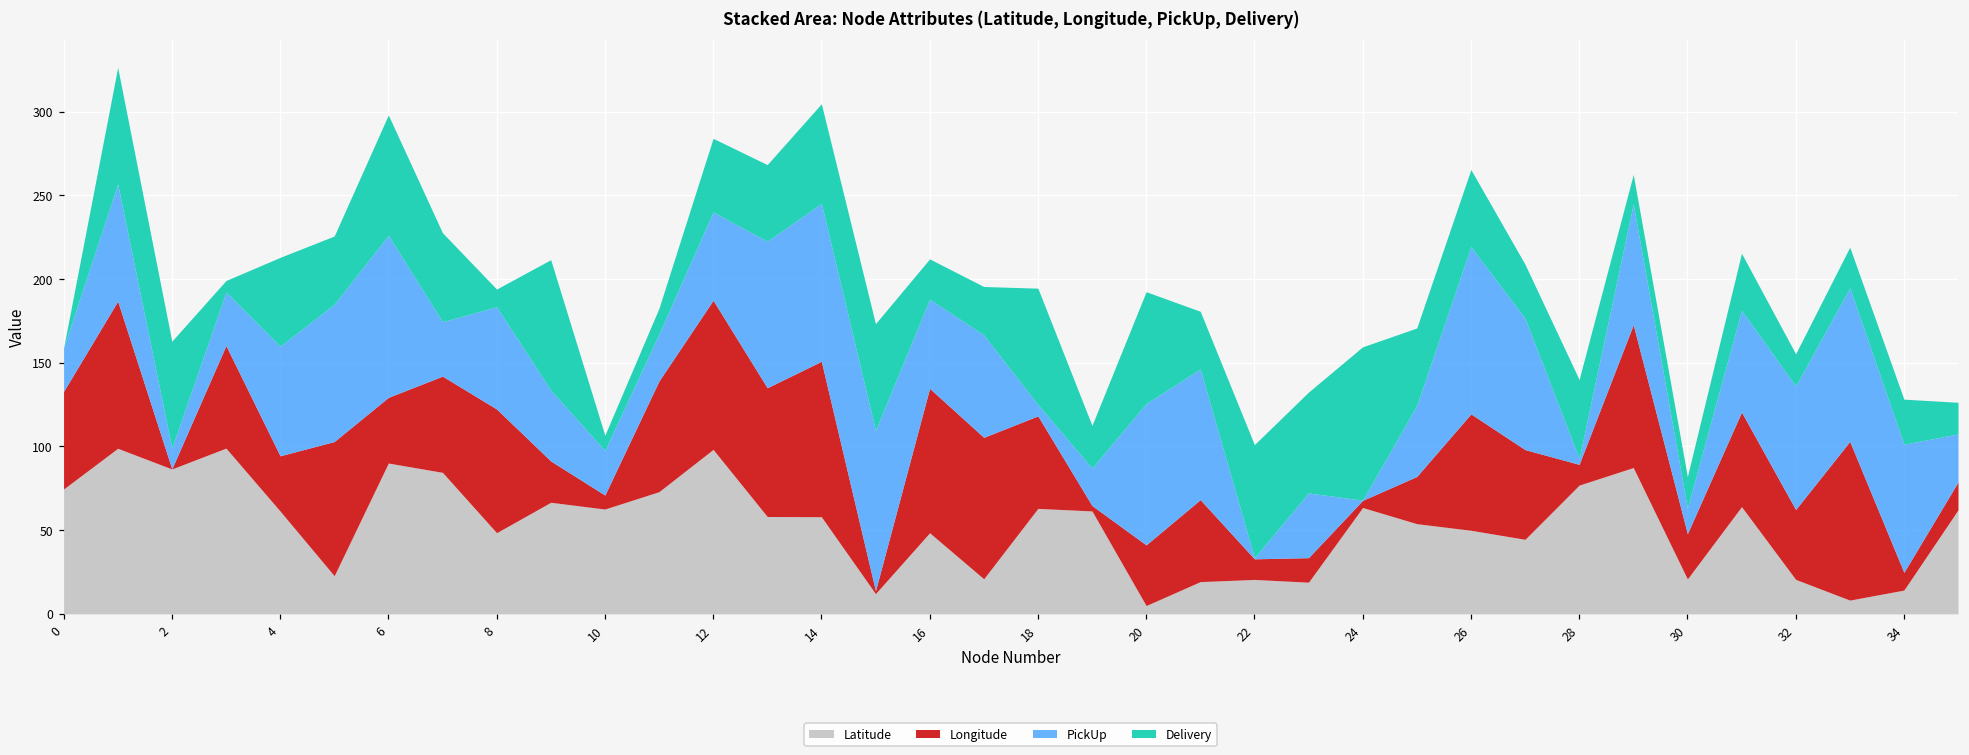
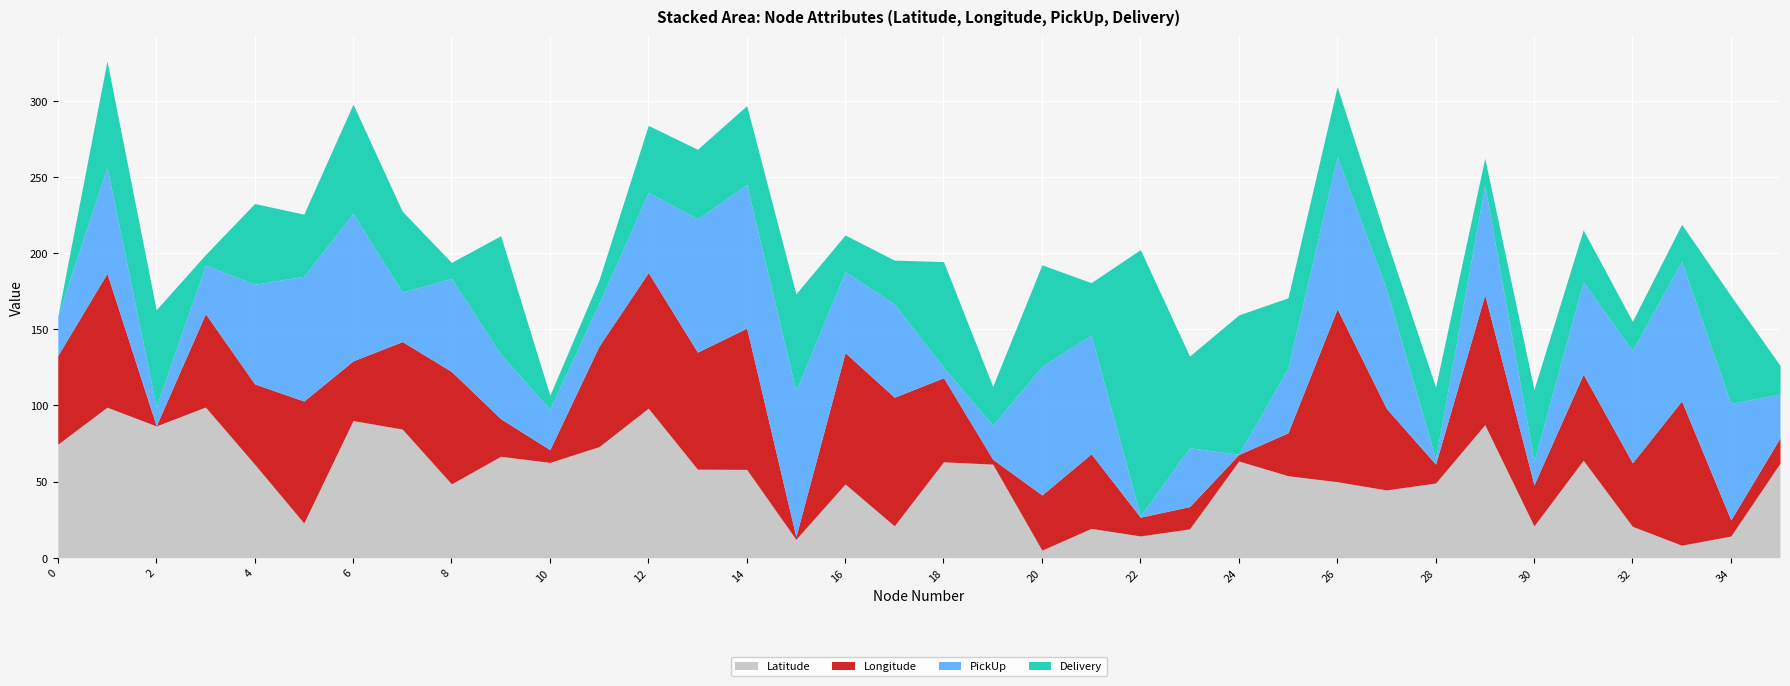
  {
    "Latitude": {
      "0": 75,
      "4": 61,
      "6": 90,
      "8": 48,
      "10": 63,
      "12": 98,
      "14": 58,
      "16": 48,
      "18": 63,
      "20": 5,
-     "22": 21,
+     "22": 14,
      "24": 64,
      "26": 50,
-     "28": 77,
+     "28": 49,
      "30": 21,
      "32": 21,
      "34": 14
    },
    "Longitude": {
      "0": 58,
-     "4": 33,
+     "4": 53,
      "6": 39,
      "8": 74,
      "10": 8,
      "12": 89,
      "14": 93,
      "16": 86,
      "18": 55,
      "20": 36,
-     "26": 70,
+     "26": 114,
      "28": 12,
      "30": 27,
      "32": 42,
      "34": 11
    },
    "PickUp": {
      "2": 12,
      "4": 65,
      "6": 97,
      "8": 61,
      "10": 27,
      "12": 53,
      "14": 94,
      "16": 53,
      "18": 7,
      "20": 84,
      "26": 100,
      "28": 4,
      "30": 15,
      "32": 74,
      "34": 77
    },
    "Delivery": {
      "2": 64,
      "4": 53,
      "6": 72,
      "8": 11,
      "10": 9,
      "12": 44,
-     "14": 59,
+     "14": 52,
      "16": 24,
      "18": 70,
      "20": 67,
-     "22": 68,
+     "22": 175,
      "24": 92,
      "26": 46,
      "28": 47,
-     "30": 19,
+     "30": 47,
      "32": 19,
-     "34": 27
+     "34": 71
    }
  }
